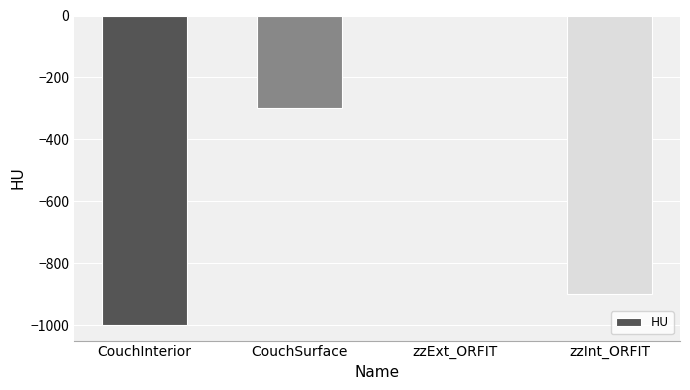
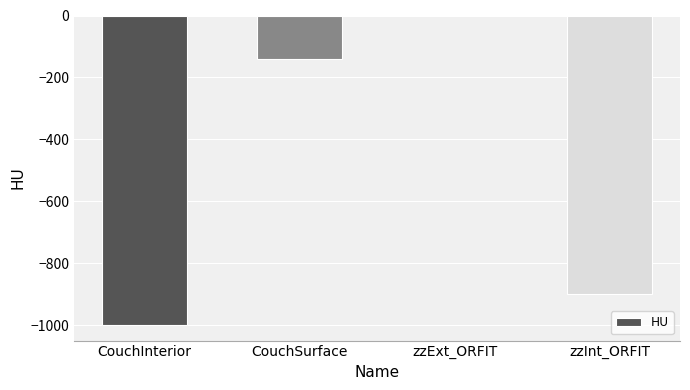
  {
    "CouchInterior": -1000,
-   "CouchSurface": -300,
+   "CouchSurface": -140,
    "zzExt_ORFIT": 0,
    "zzInt_ORFIT": -900
  }
